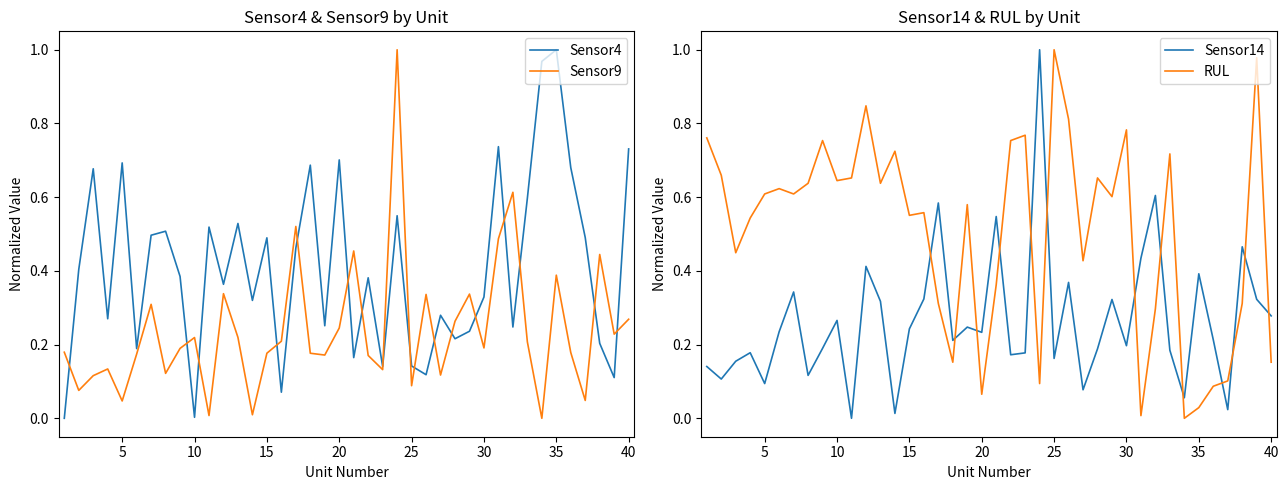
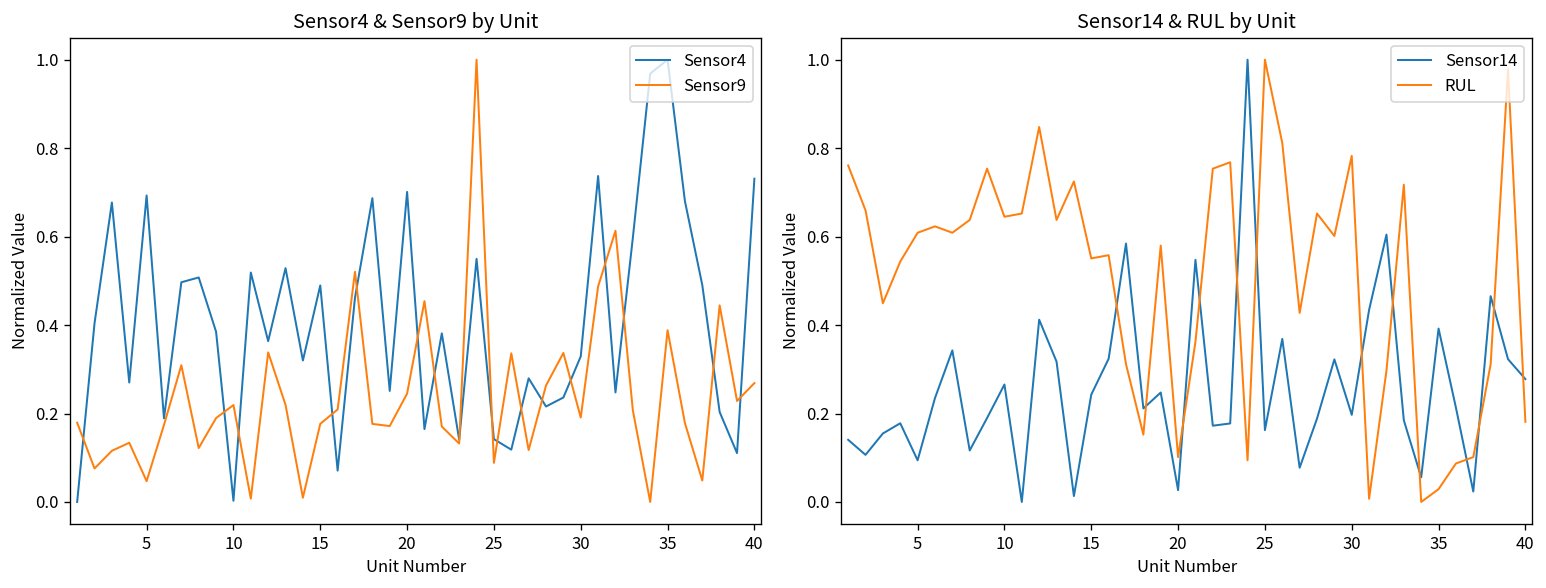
  {
    "Sensor4 & Sensor9 by Unit": {
      "Sensor4": {
        "5": 0.69,
        "10": 0.00,
        "15": 0.49,
        "20": 0.70,
        "25": 0.14,
        "30": 0.33,
        "40": 0.73
      },
      "Sensor9": {
        "5": 0.05,
        "10": 0.22,
        "15": 0.18,
        "20": 0.24,
        "25": 0.09,
        "30": 0.19,
        "35": 0.39,
        "40": 0.27
      }
    },
    "Sensor14 & RUL by Unit": {
      "Sensor14": {
        "5": 0.09,
        "10": 0.27,
        "15": 0.24,
-       "20": 0.23,
+       "20": 0.03,
        "25": 0.16,
        "30": 0.20,
        "35": 0.39,
        "40": 0.28
      },
      "RUL": {
        "5": 0.61,
        "10": 0.64,
        "15": 0.55,
-       "20": 0.07,
+       "20": 0.10,
        "25": 1.00,
        "30": 0.78,
        "35": 0.03,
-       "40": 0.15
+       "40": 0.18
      }
    }
  }
